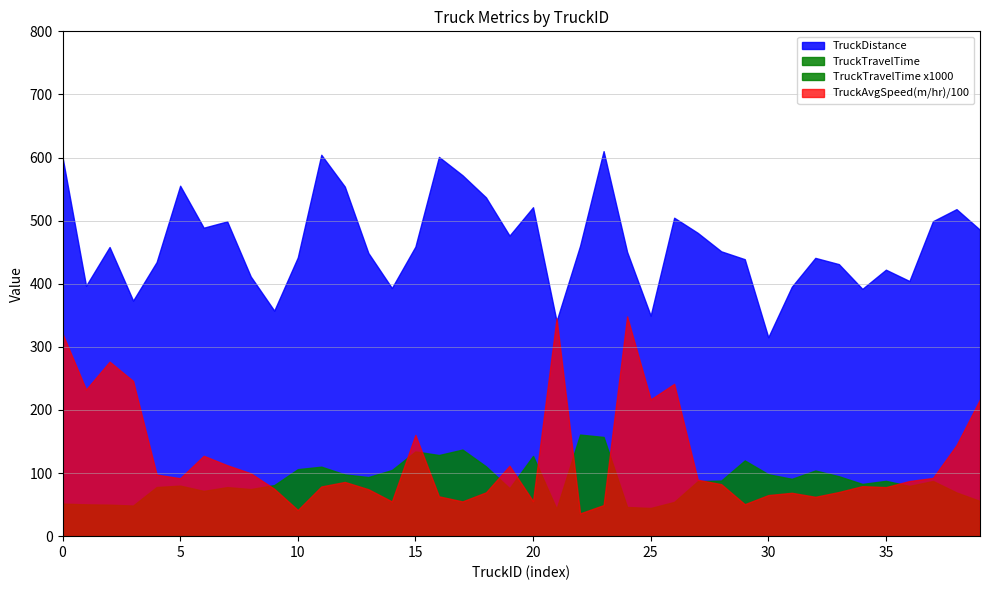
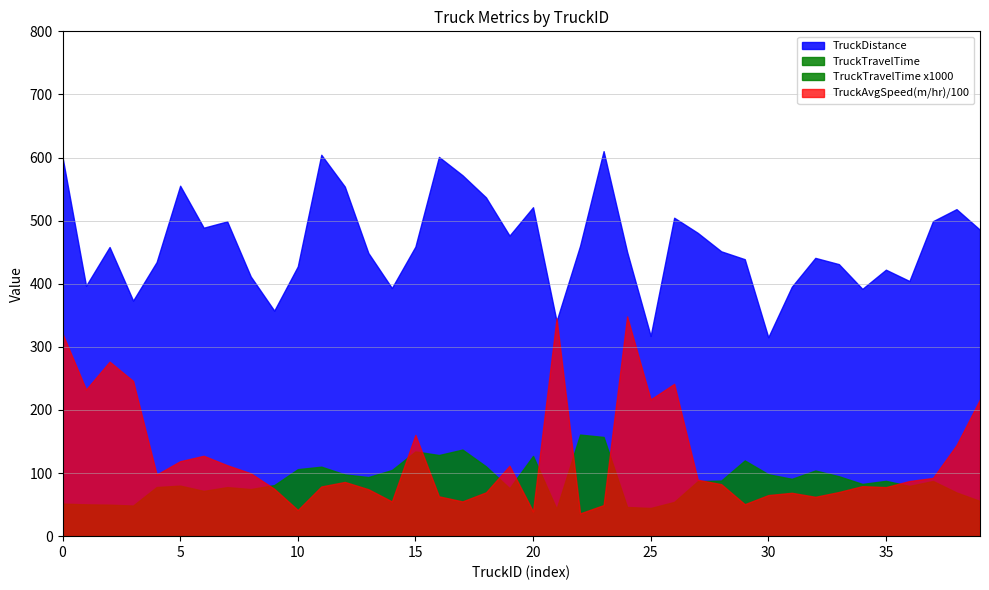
  {
    "TruckDistance": {
      "0": 600,
      "5": 560,
-     "10": 440,
+     "10": 430,
      "15": 460,
      "20": 520,
-     "25": 350,
+     "25": 320,
      "30": 320,
      "35": 420
    },
    "TruckAvgSpeed(m/hr)/100": {
      "0": 320,
-     "5": 90,
+     "5": 120,
      "10": 40,
      "15": 160,
-     "20": 60,
+     "20": 40,
      "25": 220,
      "30": 70,
      "35": 80
    }
  }
